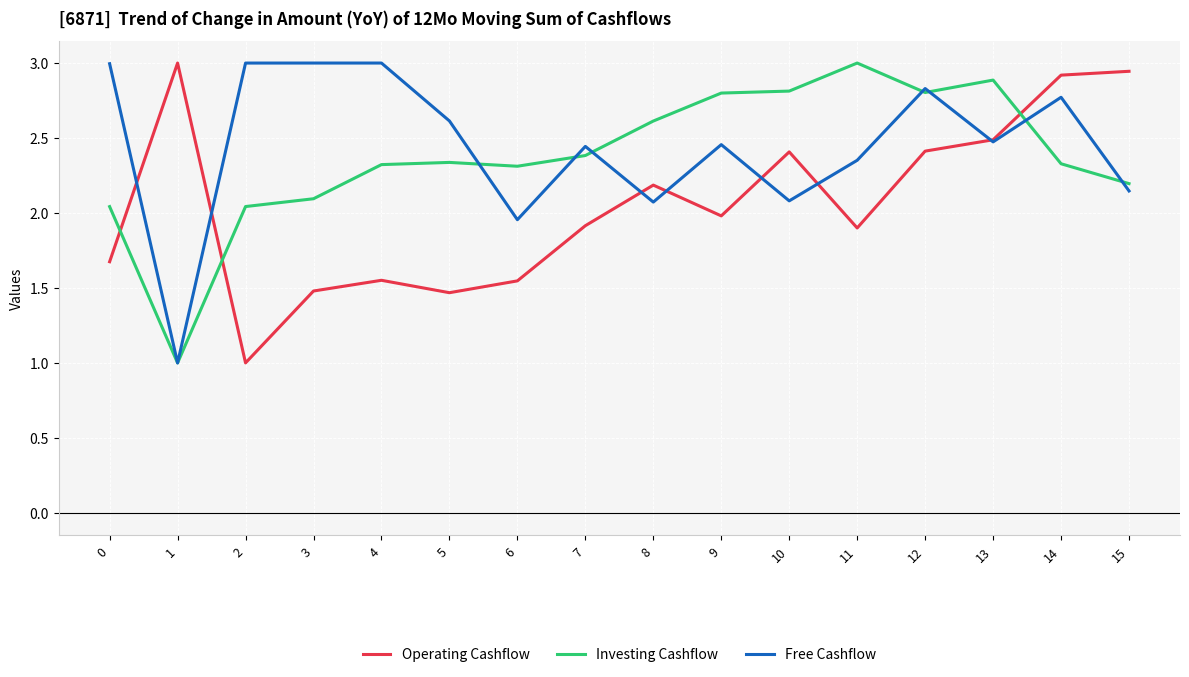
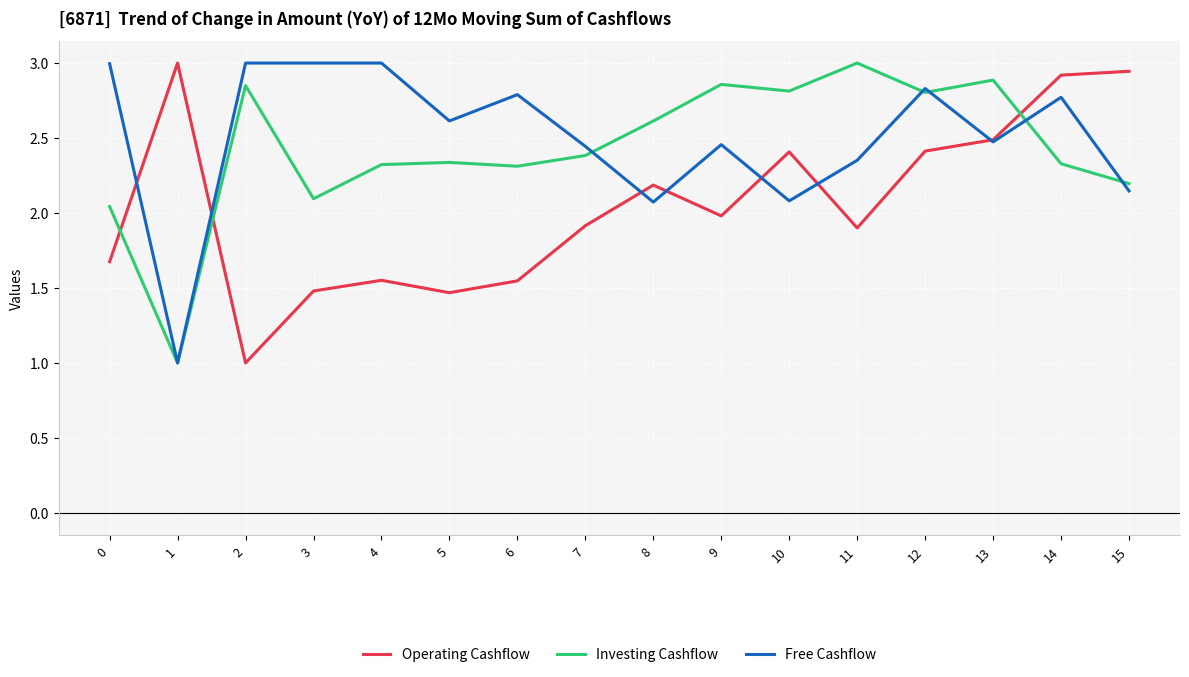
  {
    "Operating Cashflow": {
      "0": 1.67,
      "1": 3.00,
      "2": 1.00,
      "3": 1.48,
      "4": 1.55,
      "5": 1.47,
      "6": 1.55,
      "7": 1.92,
      "8": 2.19,
      "9": 1.98,
      "10": 2.41,
      "11": 1.90,
      "12": 2.41,
      "14": 2.92,
      "15": 2.94
    },
    "Investing Cashflow": {
      "0": 2.04,
-     "2": 2.04,
+     "2": 2.85,
      "3": 2.10,
      "4": 2.32,
      "5": 2.34,
      "6": 2.31,
      "7": 2.38,
      "8": 2.61,
-     "9": 2.80,
+     "9": 2.86,
      "10": 2.81,
      "11": 3.00,
      "12": 2.80,
      "13": 2.89,
      "14": 2.33,
      "15": 2.20
    },
    "Free Cashflow": {
      "0": 3.00,
      "2": 3.00,
      "3": 3.00,
      "4": 3.00,
      "5": 2.61,
-     "6": 1.96,
+     "6": 2.79,
      "7": 2.44,
      "8": 2.07,
      "9": 2.46,
      "10": 2.08,
      "11": 2.35,
      "12": 2.83,
      "14": 2.77,
      "15": 2.15
    }
  }
